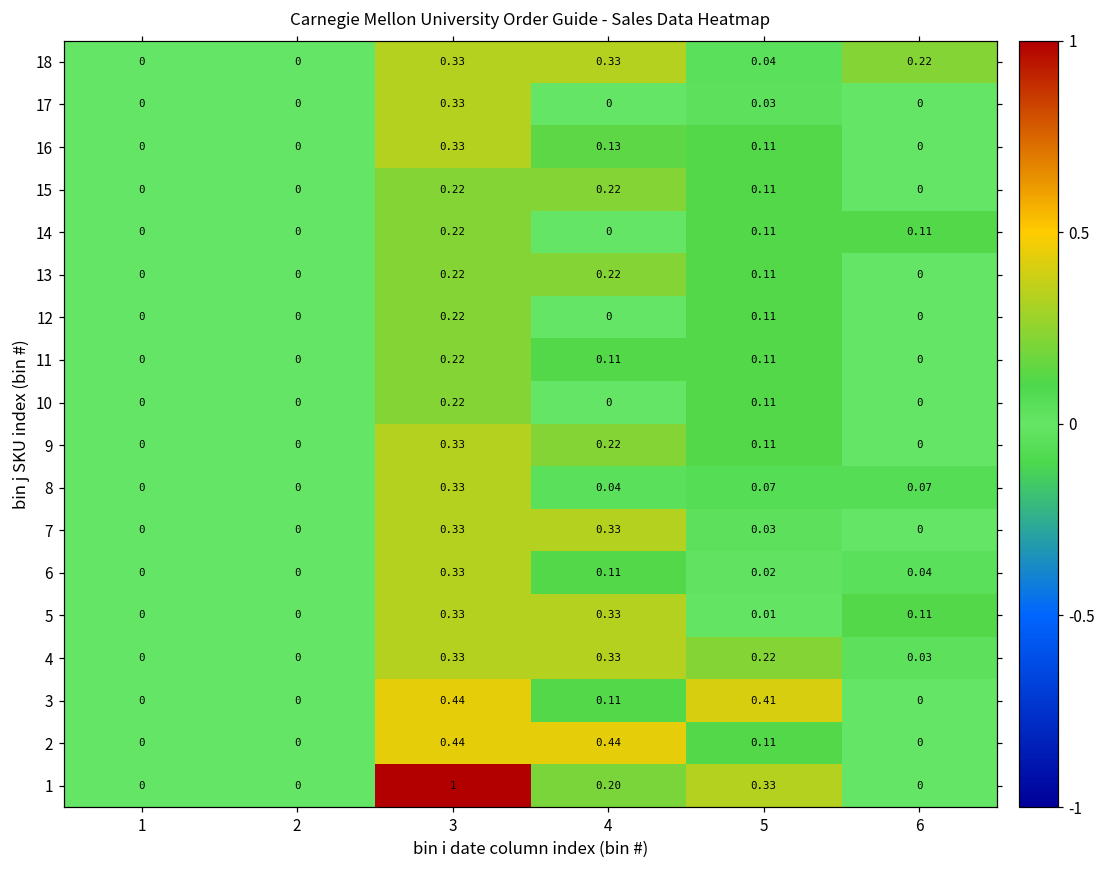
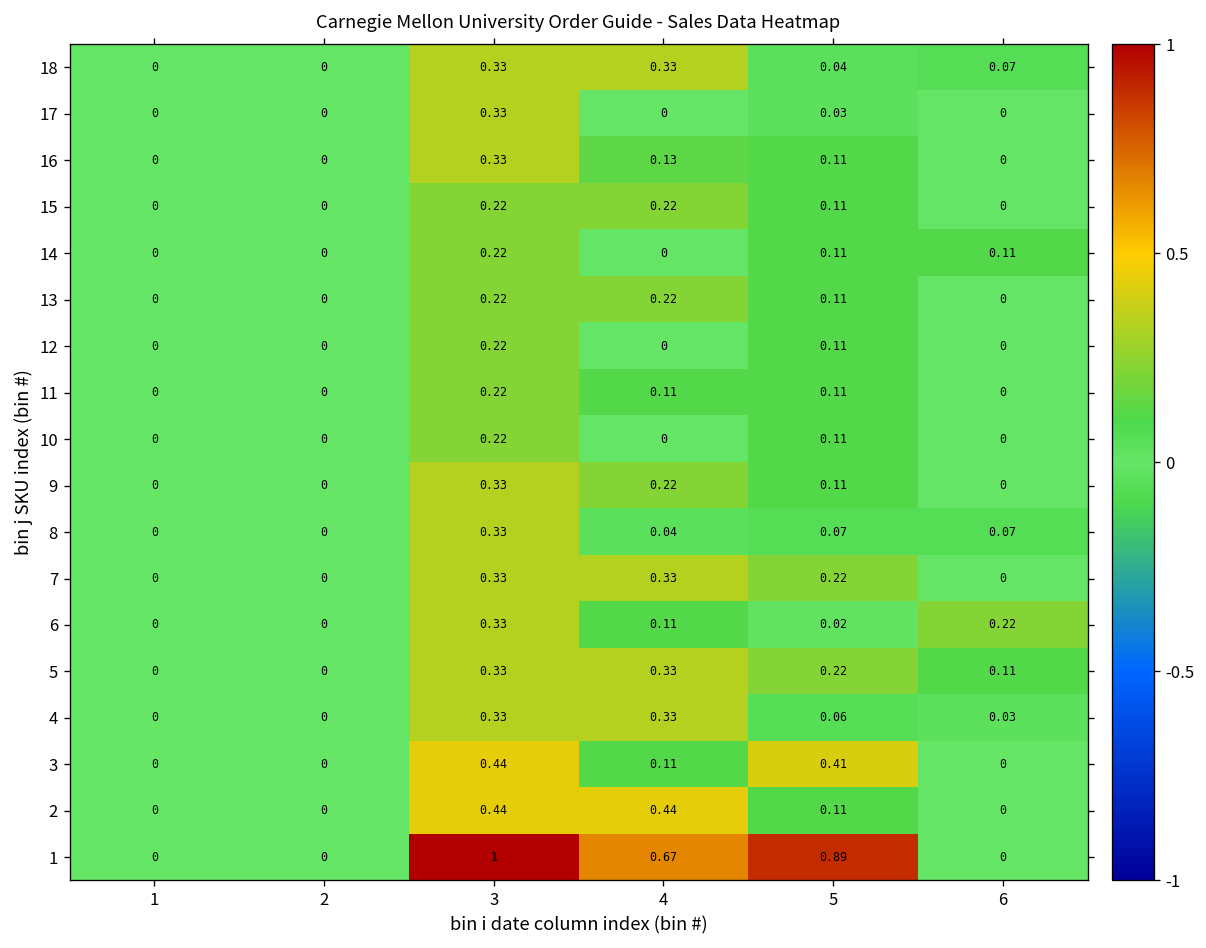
  {
    "18": {
      "1": 0,
      "2": 0,
      "3": 0.33,
      "4": 0.33,
      "5": 0.04,
-     "6": 0.22
+     "6": 0.07
    },
    "17": {
      "1": 0,
      "2": 0,
      "3": 0.33,
      "4": 0,
      "5": 0.03,
      "6": 0
    },
    "16": {
      "1": 0,
      "2": 0,
      "3": 0.33,
      "4": 0.13,
      "5": 0.11,
      "6": 0
    },
    "15": {
      "1": 0,
      "2": 0,
      "3": 0.22,
      "4": 0.22,
      "5": 0.11,
      "6": 0
    },
    "14": {
      "1": 0,
      "2": 0,
      "3": 0.22,
      "4": 0,
      "5": 0.11,
      "6": 0.11
    },
    "13": {
      "1": 0,
      "2": 0,
      "3": 0.22,
      "4": 0.22,
      "5": 0.11,
      "6": 0
    },
    "12": {
      "1": 0,
      "2": 0,
      "3": 0.22,
      "4": 0,
      "5": 0.11,
      "6": 0
    },
    "11": {
      "1": 0,
      "2": 0,
      "3": 0.22,
      "4": 0.11,
      "5": 0.11,
      "6": 0
    },
    "10": {
      "1": 0,
      "2": 0,
      "3": 0.22,
      "4": 0,
      "5": 0.11,
      "6": 0
    },
    "9": {
      "1": 0,
      "2": 0,
      "3": 0.33,
      "4": 0.22,
      "5": 0.11,
      "6": 0
    },
    "8": {
      "1": 0,
      "2": 0,
      "3": 0.33,
      "4": 0.04,
      "5": 0.07,
      "6": 0.07
    },
    "7": {
      "1": 0,
      "2": 0,
      "3": 0.33,
      "4": 0.33,
-     "5": 0.03,
+     "5": 0.22,
      "6": 0
    },
    "6": {
      "1": 0,
      "2": 0,
      "3": 0.33,
      "4": 0.11,
      "5": 0.02,
-     "6": 0.04
+     "6": 0.22
    },
    "5": {
      "1": 0,
      "2": 0,
      "3": 0.33,
      "4": 0.33,
-     "5": 0.01,
+     "5": 0.22,
      "6": 0.11
    },
    "4": {
      "1": 0,
      "2": 0,
      "3": 0.33,
      "4": 0.33,
-     "5": 0.22,
+     "5": 0.06,
      "6": 0.03
    },
    "3": {
      "1": 0,
      "2": 0,
      "3": 0.44,
      "4": 0.11,
      "5": 0.41,
      "6": 0
    },
    "2": {
      "1": 0,
      "2": 0,
      "3": 0.44,
      "4": 0.44,
      "5": 0.11,
      "6": 0
    },
    "1": {
      "1": 0,
      "2": 0,
      "3": 1,
-     "4": 0.20,
-     "5": 0.33,
+     "4": 0.67,
+     "5": 0.89,
      "6": 0
    }
  }
